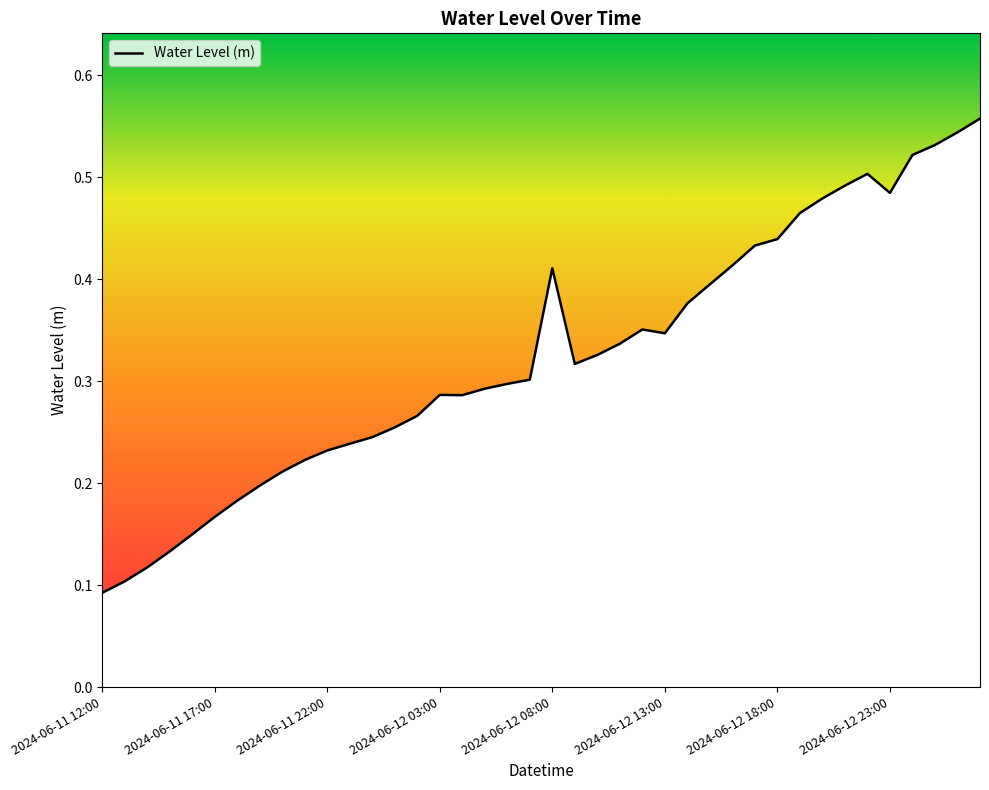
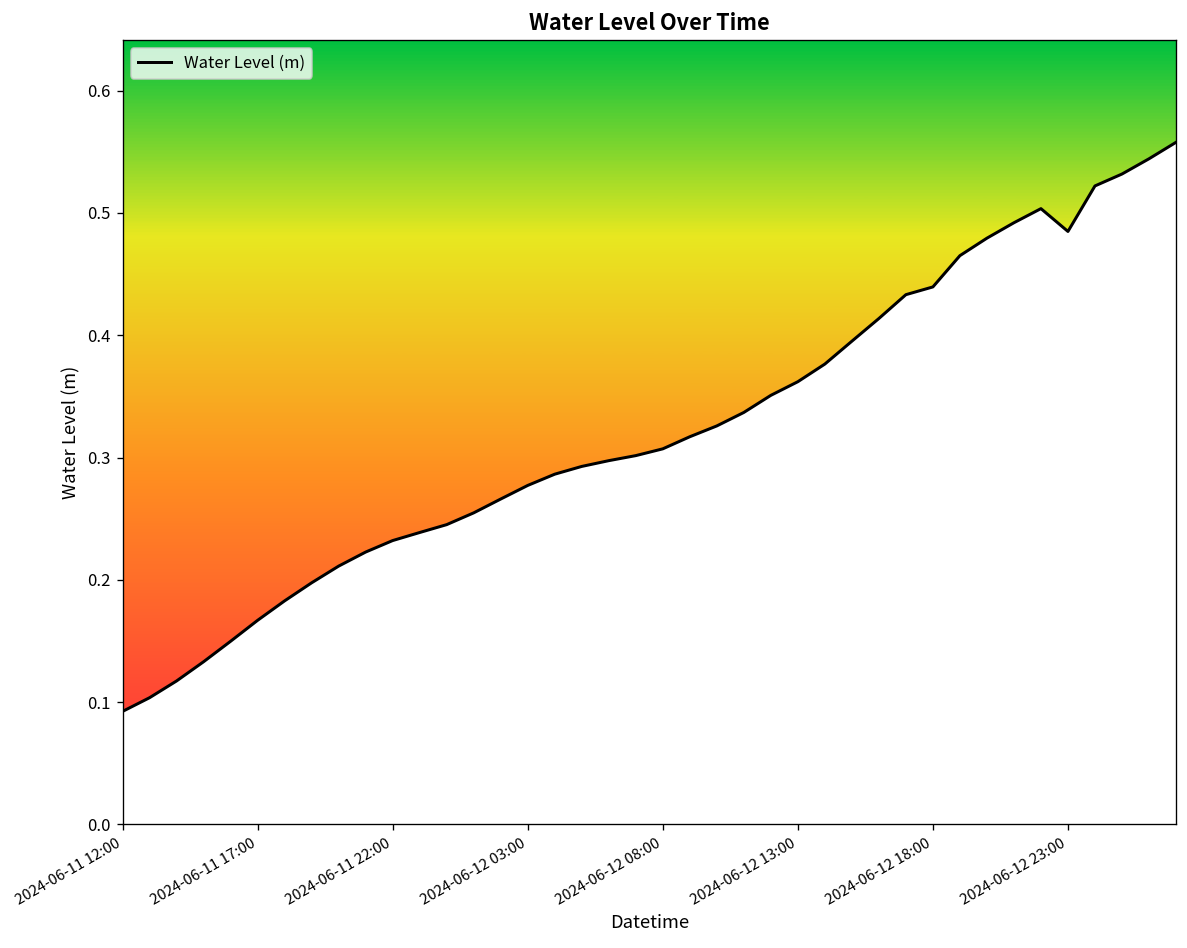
  {
    "2024-06-11 12:00": 0.092,
    "2024-06-11 17:00": 0.167,
    "2024-06-11 22:00": 0.232,
-   "2024-06-12 03:00": 0.287,
-   "2024-06-12 08:00": 0.411,
-   "2024-06-12 13:00": 0.347,
+   "2024-06-12 03:00": 0.277,
+   "2024-06-12 08:00": 0.307,
+   "2024-06-12 13:00": 0.362,
    "2024-06-12 18:00": 0.439,
    "2024-06-12 23:00": 0.485
  }
